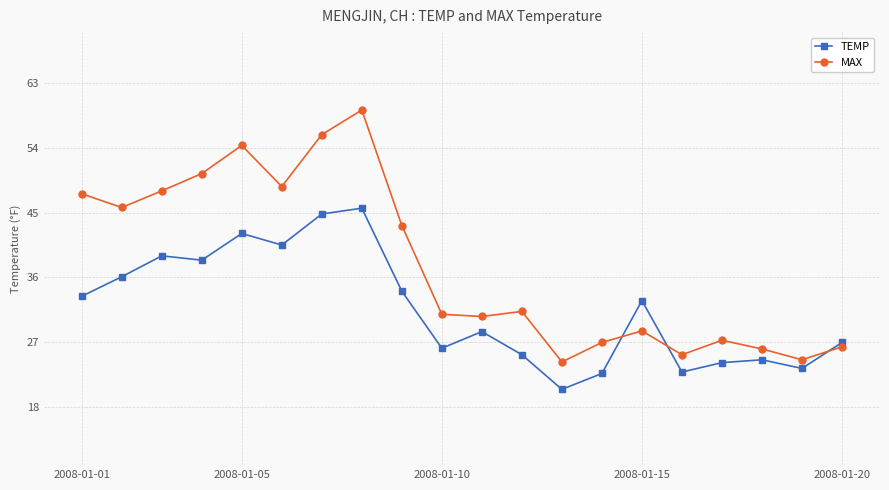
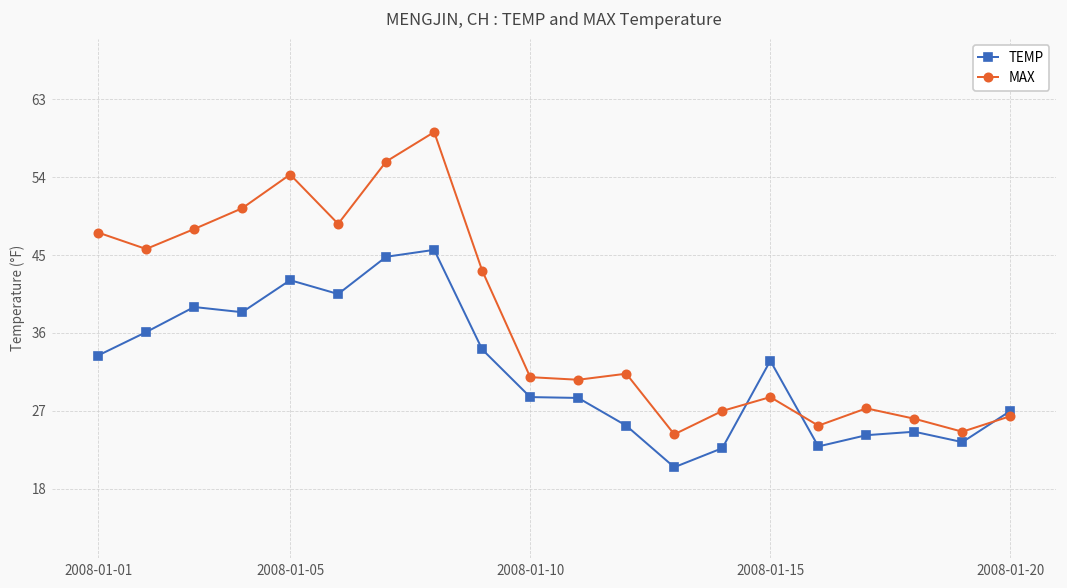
  {
    "TEMP": {
      "2008-01-01": 33,
      "2008-01-05": 42,
-     "2008-01-10": 26,
+     "2008-01-10": 29,
      "2008-01-15": 33,
      "2008-01-20": 27
    },
    "MAX": {
      "2008-01-01": 48,
      "2008-01-05": 54,
      "2008-01-10": 31,
      "2008-01-15": 29,
      "2008-01-20": 26
    }
  }
